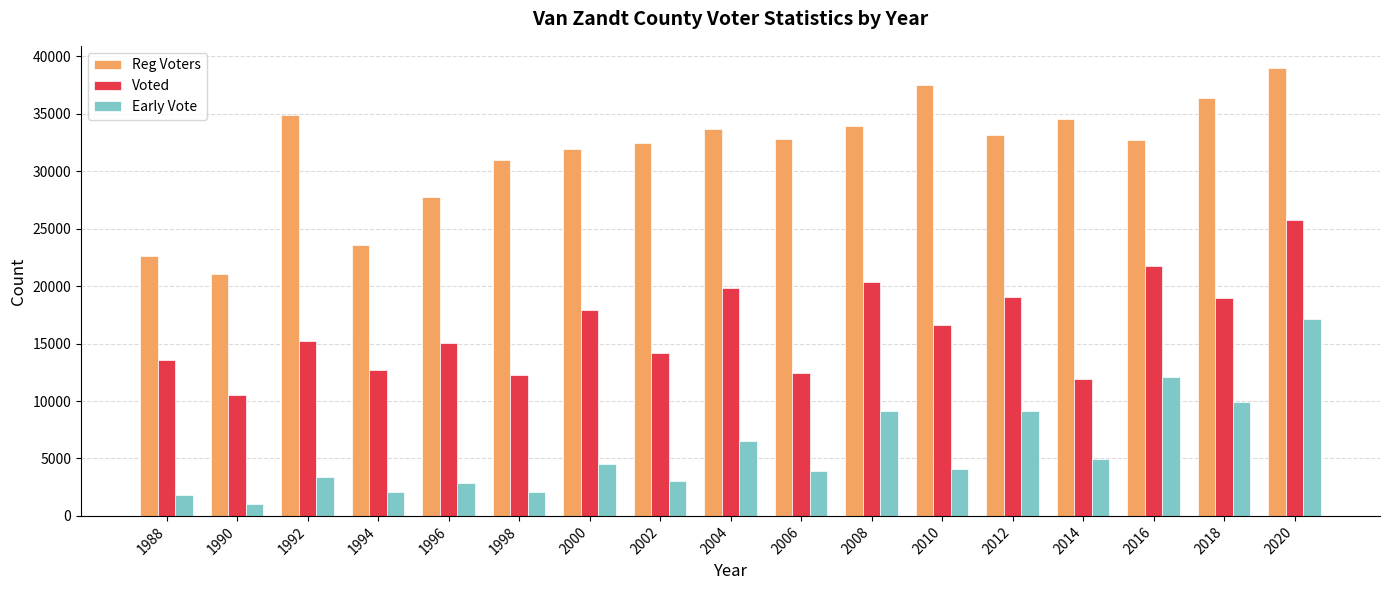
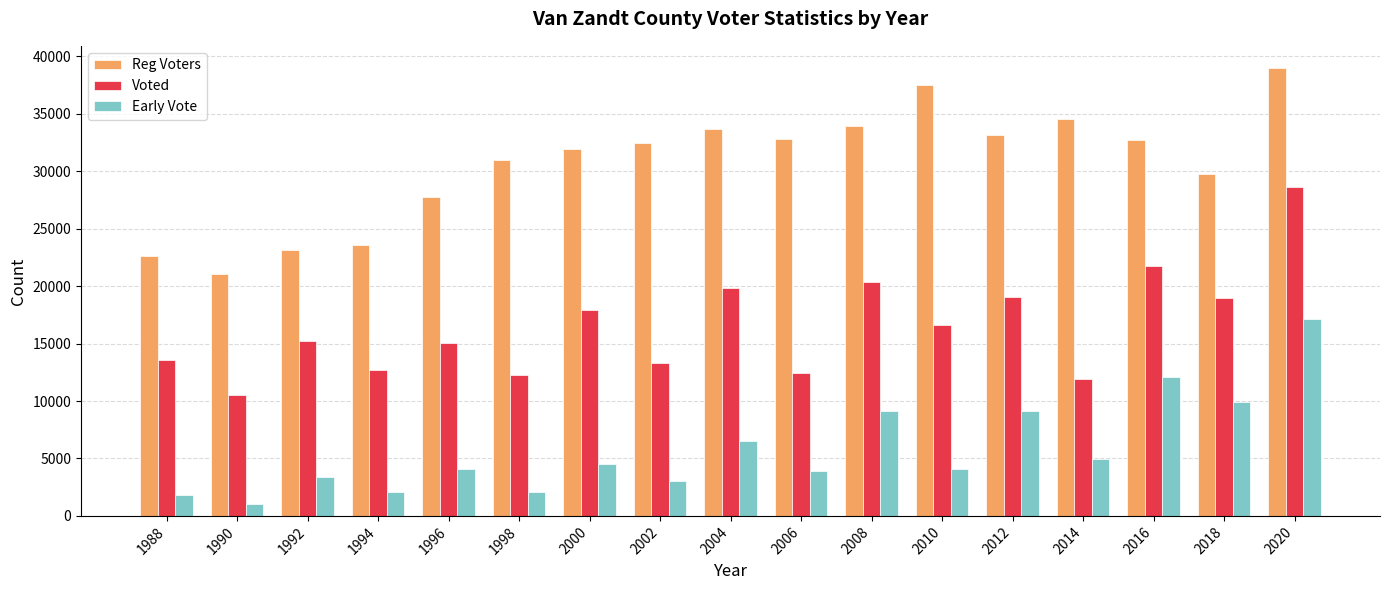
  {
    "Reg Voters": {
      "1988": 22600,
      "1990": 21100,
-     "1992": 34900,
+     "1992": 23100,
      "1994": 23500,
      "1996": 27700,
      "1998": 31000,
      "2000": 31900,
      "2002": 32400,
      "2004": 33700,
      "2006": 32800,
      "2008": 33900,
      "2010": 37500,
      "2012": 33200,
      "2014": 34500,
      "2016": 32700,
-     "2018": 36400,
+     "2018": 29700,
      "2020": 39000
    },
    "Voted": {
      "1988": 13600,
      "1990": 10500,
      "1992": 15200,
      "1994": 12700,
      "1996": 15000,
      "1998": 12300,
      "2000": 17900,
-     "2002": 14100,
+     "2002": 13300,
      "2004": 19900,
      "2006": 12400,
      "2008": 20400,
      "2010": 16600,
      "2012": 19100,
      "2014": 11900,
      "2016": 21800,
      "2018": 19000,
-     "2020": 25800
+     "2020": 28600
    },
    "Early Vote": {
      "1988": 1800,
      "1990": 1000,
      "1992": 3400,
      "1994": 2100,
-     "1996": 2900,
+     "1996": 4100,
      "1998": 2000,
      "2000": 4600,
      "2002": 3100,
      "2004": 6500,
      "2006": 3900,
      "2008": 9200,
      "2010": 4100,
      "2012": 9100,
      "2014": 4900,
      "2016": 12100,
      "2018": 9900,
      "2020": 17200
    }
  }
